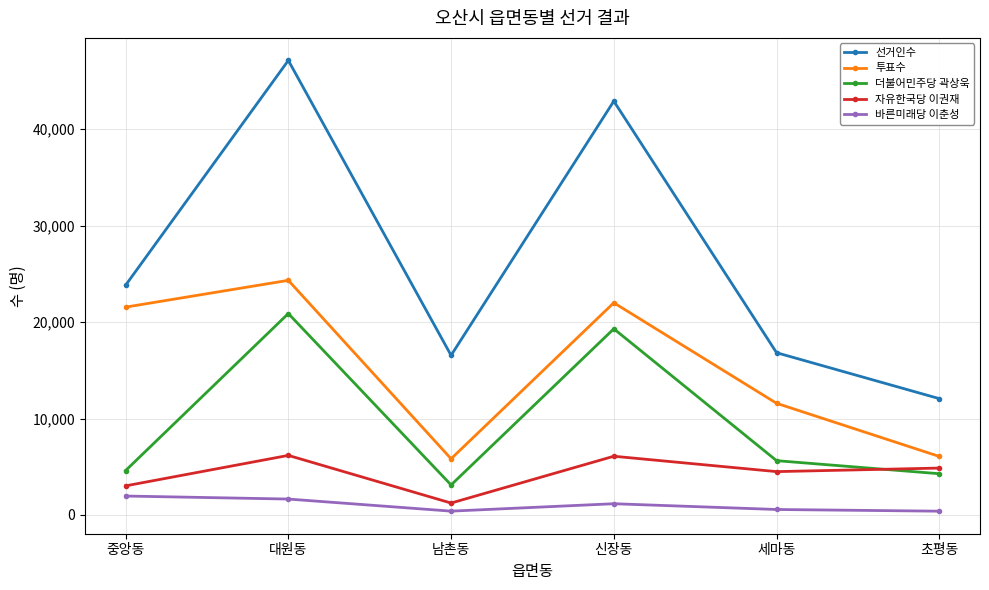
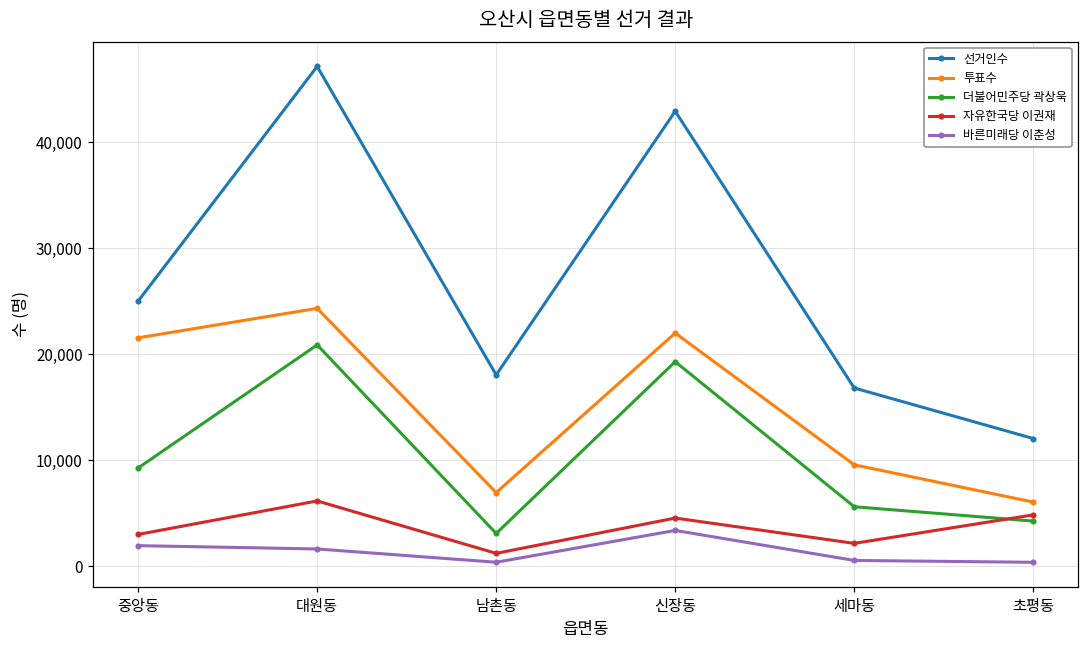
  {
    "선거인수": {
-     "중앙동": "24,000",
+     "중앙동": "25,000",
      "대원동": "47,000",
-     "남촌동": "17,000",
+     "남촌동": "18,000",
      "신장동": "43,000",
      "세마동": "17,000",
      "초평동": "12,000"
    },
    "투표수": {
      "중앙동": "22,000",
      "대원동": "24,000",
-     "남촌동": "6,000",
+     "남촌동": "7,000",
      "신장동": "22,000",
-     "세마동": "12,000",
+     "세마동": "10,000",
      "초평동": "6,000"
    },
    "더불어민주당 곽상욱": {
-     "중앙동": "5,000",
+     "중앙동": "9,000",
      "대원동": "21,000",
      "남촌동": "3,000",
      "신장동": "19,000",
      "세마동": "6,000",
      "초평동": "4,000"
    },
    "자유한국당 이권재": {
      "중앙동": "3,000",
      "대원동": "6,000",
      "남촌동": "1,000",
-     "신장동": "6,000",
-     "세마동": "4,000",
+     "신장동": "5,000",
+     "세마동": "2,000",
      "초평동": "5,000"
    },
    "바른미래당 이춘성": {
      "중앙동": "2,000",
      "대원동": "2,000",
      "남촌동": "0",
-     "신장동": "1,000",
+     "신장동": "3,000",
      "세마동": "1,000",
      "초평동": "0"
    }
  }
